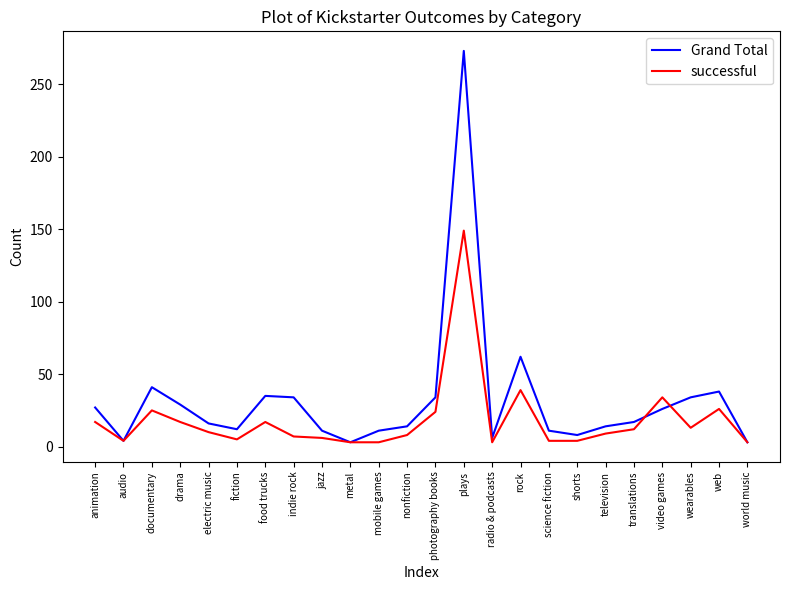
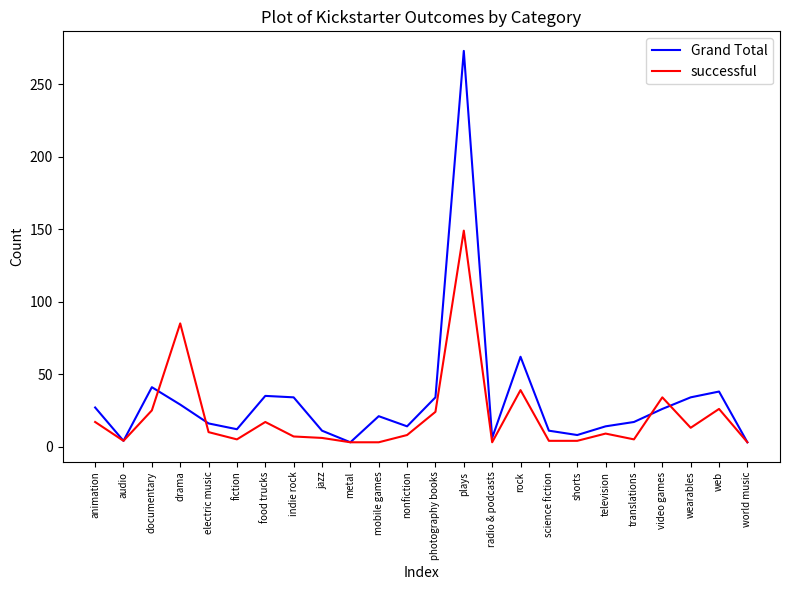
  {
    "Grand Total": {
      "animation": 27,
      "documentary": 41,
      "drama": 29,
      "electric music": 16,
      "fiction": 12,
      "food trucks": 35,
      "indie rock": 34,
      "jazz": 11,
-     "mobile games": 11,
+     "mobile games": 21,
      "nonfiction": 14,
      "photography books": 34,
      "plays": 273,
      "radio & podcasts": 6,
      "rock": 62,
      "science fiction": 11,
      "shorts": 8,
      "television": 14,
      "translations": 17,
      "video games": 26,
      "wearables": 34,
      "web": 38
    },
    "successful": {
      "animation": 17,
      "documentary": 25,
-     "drama": 17,
+     "drama": 85,
      "electric music": 10,
      "fiction": 5,
      "food trucks": 17,
      "indie rock": 7,
      "jazz": 6,
      "mobile games": 3,
      "nonfiction": 8,
      "photography books": 24,
      "plays": 149,
      "radio & podcasts": 3,
      "rock": 39,
      "science fiction": 4,
      "shorts": 4,
      "television": 9,
-     "translations": 12,
+     "translations": 5,
      "video games": 34,
      "wearables": 13,
      "web": 26
    }
  }
